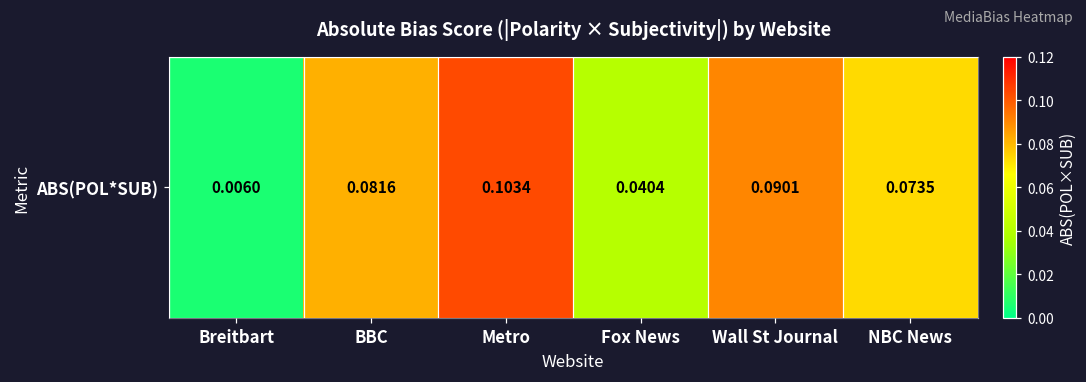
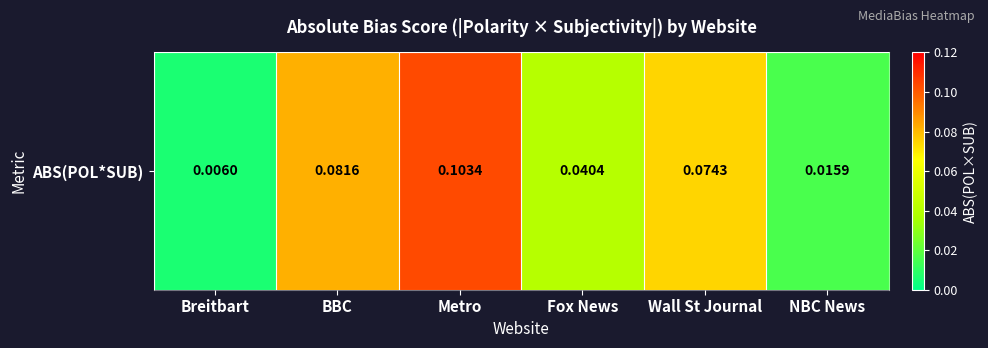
  {
    "ABS(POL*SUB)": {
      "Breitbart": 0.0060,
      "BBC": 0.0816,
      "Metro": 0.1034,
      "Fox News": 0.0404,
-     "Wall St Journal": 0.0901,
-     "NBC News": 0.0735
+     "Wall St Journal": 0.0743,
+     "NBC News": 0.0159
    }
  }
